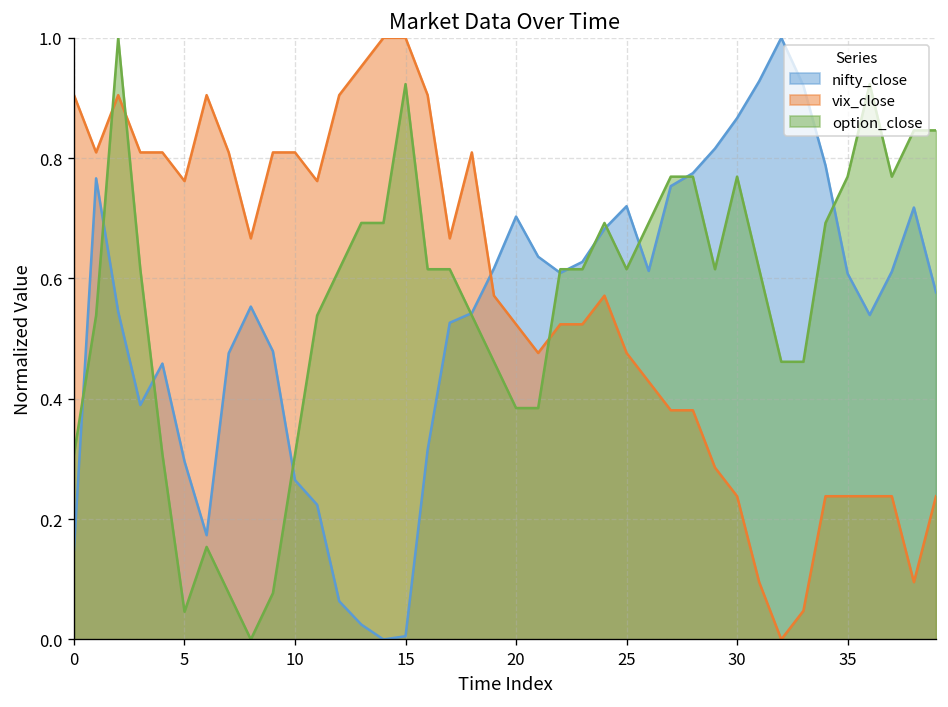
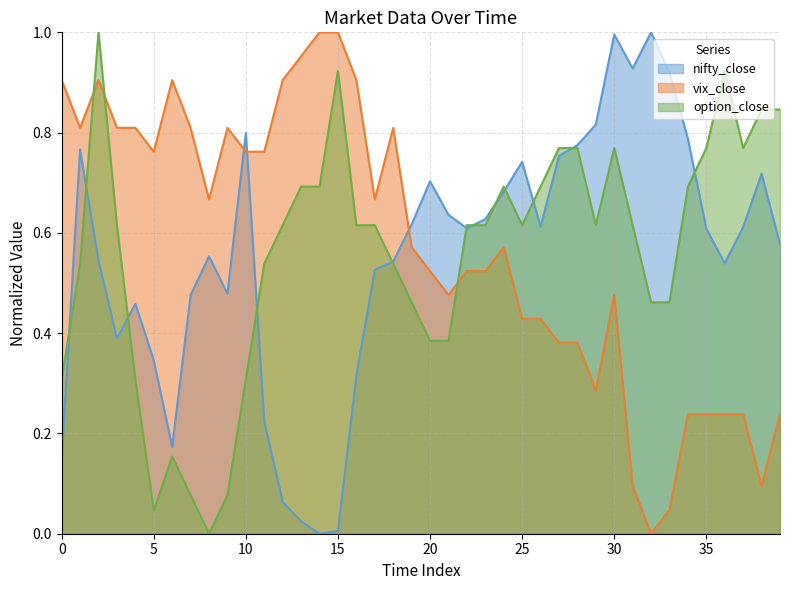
  {
    "nifty_close": {
      "0": 0.15,
-     "5": 0.30,
-     "10": 0.26,
+     "5": 0.35,
+     "10": 0.80,
      "15": 0.01,
      "20": 0.70,
-     "25": 0.72,
-     "30": 0.87,
+     "25": 0.74,
+     "30": 1.00,
      "35": 0.61
    },
    "vix_close": {
      "0": 0.90,
      "5": 0.76,
-     "10": 0.81,
+     "10": 0.76,
      "15": 1.00,
      "20": 0.52,
-     "25": 0.48,
-     "30": 0.24,
+     "25": 0.43,
+     "30": 0.48,
      "35": 0.24
    },
    "option_close": {
      "0": 0.31,
      "5": 0.05,
      "10": 0.31,
      "15": 0.92,
      "20": 0.38,
      "25": 0.62,
      "30": 0.77,
      "35": 0.77
    }
  }
